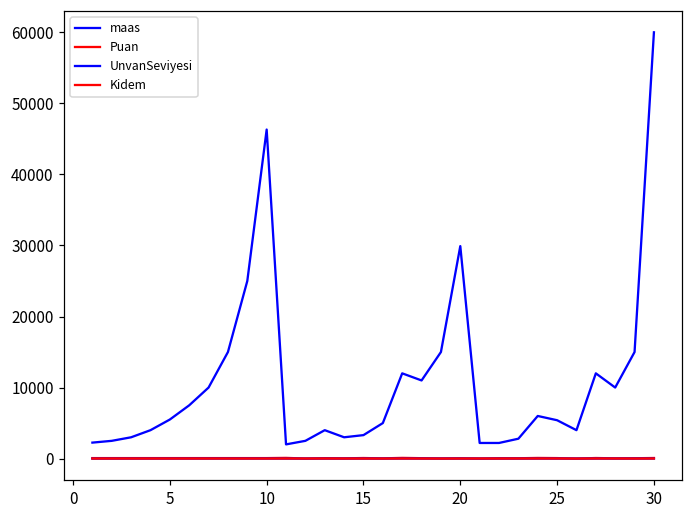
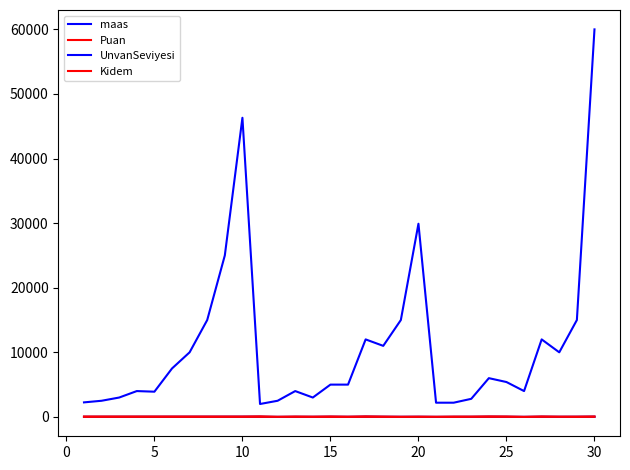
  {
    "maas": {
-     "5": 6000,
+     "5": 4000,
      "10": 46000,
-     "15": 3000,
+     "15": 5000,
      "20": 30000,
      "25": 5000,
      "30": 60000
    }
  }
